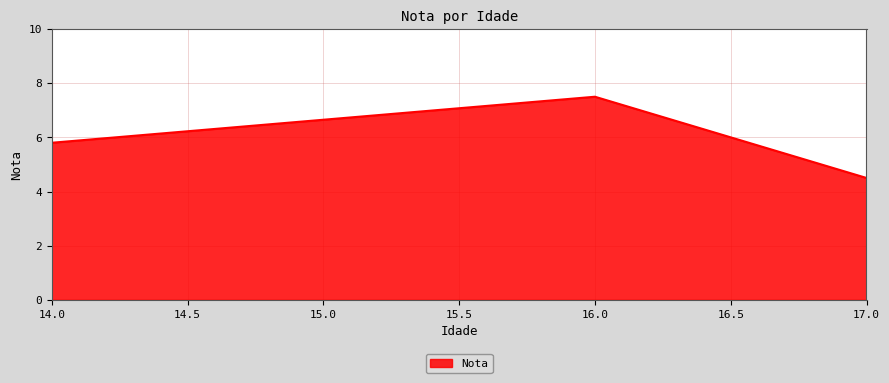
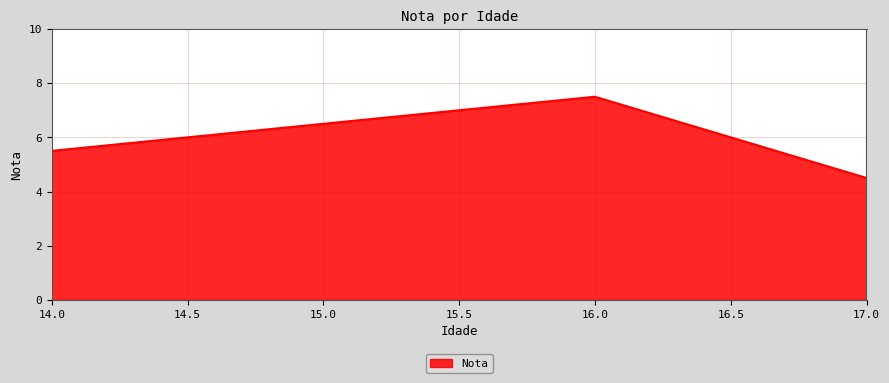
  {
-   "14.0": 5.8,
+   "14.0": 5.5,
    "16.0": 7.5,
    "17.0": 4.5
  }
